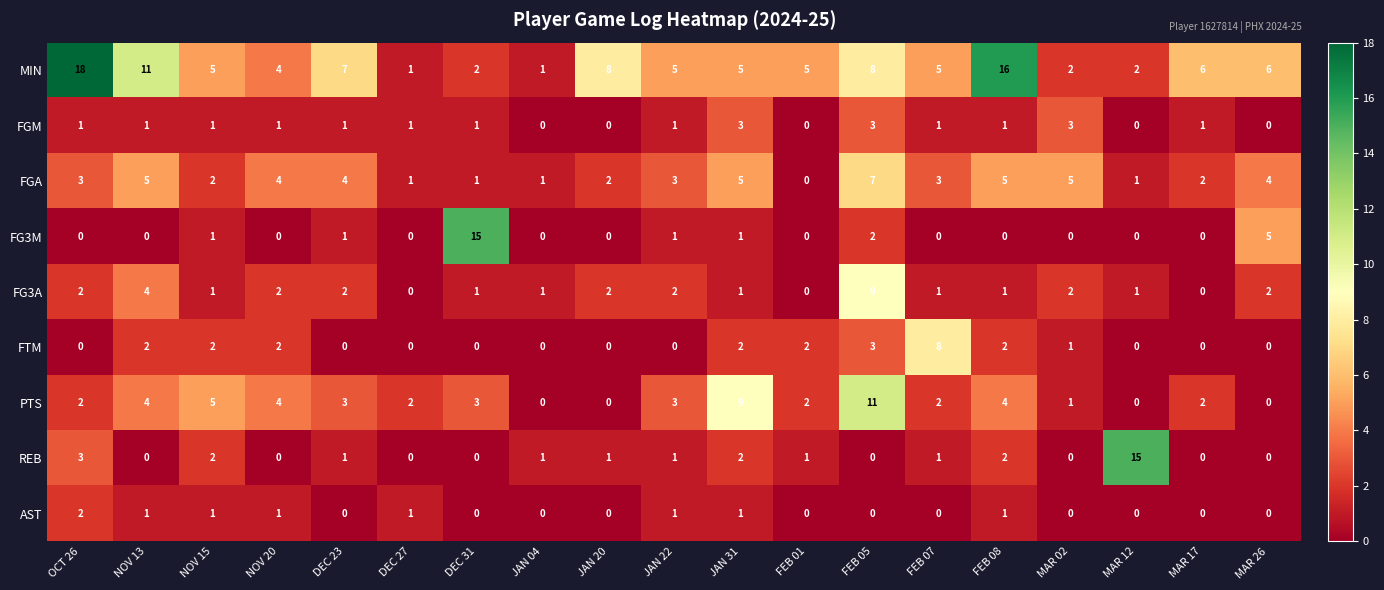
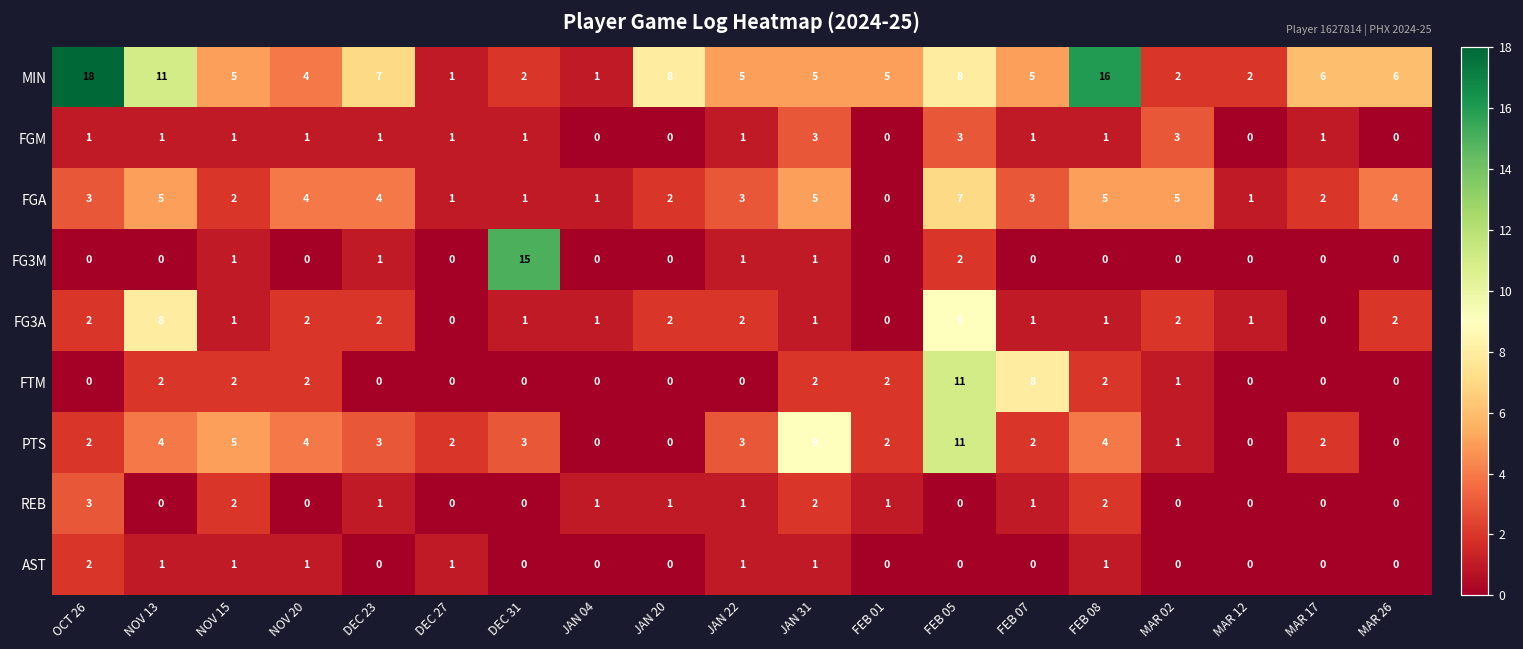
  {
    "MIN": {
      "OCT 26": 18,
      "NOV 13": 11,
      "NOV 15": 5,
      "NOV 20": 4,
      "DEC 23": 7,
      "DEC 27": 1,
      "DEC 31": 2,
      "JAN 04": 1,
      "JAN 20": 8,
      "JAN 22": 5,
      "JAN 31": 5,
      "FEB 01": 5,
      "FEB 05": 8,
      "FEB 07": 5,
      "FEB 08": 16,
      "MAR 02": 2,
      "MAR 12": 2,
      "MAR 17": 6,
      "MAR 26": 6
    },
    "FGM": {
      "OCT 26": 1,
      "NOV 13": 1,
      "NOV 15": 1,
      "NOV 20": 1,
      "DEC 23": 1,
      "DEC 27": 1,
      "DEC 31": 1,
      "JAN 04": 0,
      "JAN 20": 0,
      "JAN 22": 1,
      "JAN 31": 3,
      "FEB 01": 0,
      "FEB 05": 3,
      "FEB 07": 1,
      "FEB 08": 1,
      "MAR 02": 3,
      "MAR 12": 0,
      "MAR 17": 1,
      "MAR 26": 0
    },
    "FGA": {
      "OCT 26": 3,
      "NOV 13": 5,
      "NOV 15": 2,
      "NOV 20": 4,
      "DEC 23": 4,
      "DEC 27": 1,
      "DEC 31": 1,
      "JAN 04": 1,
      "JAN 20": 2,
      "JAN 22": 3,
      "JAN 31": 5,
      "FEB 01": 0,
      "FEB 05": 7,
      "FEB 07": 3,
      "FEB 08": 5,
      "MAR 02": 5,
      "MAR 12": 1,
      "MAR 17": 2,
      "MAR 26": 4
    },
    "FG3M": {
      "OCT 26": 0,
      "NOV 13": 0,
      "NOV 15": 1,
      "NOV 20": 0,
      "DEC 23": 1,
      "DEC 27": 0,
      "DEC 31": 15,
      "JAN 04": 0,
      "JAN 20": 0,
      "JAN 22": 1,
      "JAN 31": 1,
      "FEB 01": 0,
      "FEB 05": 2,
      "FEB 07": 0,
      "FEB 08": 0,
      "MAR 02": 0,
      "MAR 12": 0,
      "MAR 17": 0,
-     "MAR 26": 5
+     "MAR 26": 0
    },
    "FG3A": {
      "OCT 26": 2,
-     "NOV 13": 4,
+     "NOV 13": 8,
      "NOV 15": 1,
      "NOV 20": 2,
      "DEC 23": 2,
      "DEC 27": 0,
      "DEC 31": 1,
      "JAN 04": 1,
      "JAN 20": 2,
      "JAN 22": 2,
      "JAN 31": 1,
      "FEB 01": 0,
      "FEB 05": 9,
      "FEB 07": 1,
      "FEB 08": 1,
      "MAR 02": 2,
      "MAR 12": 1,
      "MAR 17": 0,
      "MAR 26": 2
    },
    "FTM": {
      "OCT 26": 0,
      "NOV 13": 2,
      "NOV 15": 2,
      "NOV 20": 2,
      "DEC 23": 0,
      "DEC 27": 0,
      "DEC 31": 0,
      "JAN 04": 0,
      "JAN 20": 0,
      "JAN 22": 0,
      "JAN 31": 2,
      "FEB 01": 2,
-     "FEB 05": 3,
+     "FEB 05": 11,
      "FEB 07": 8,
      "FEB 08": 2,
      "MAR 02": 1,
      "MAR 12": 0,
      "MAR 17": 0,
      "MAR 26": 0
    },
    "PTS": {
      "OCT 26": 2,
      "NOV 13": 4,
      "NOV 15": 5,
      "NOV 20": 4,
      "DEC 23": 3,
      "DEC 27": 2,
      "DEC 31": 3,
      "JAN 04": 0,
      "JAN 20": 0,
      "JAN 22": 3,
      "JAN 31": 9,
      "FEB 01": 2,
      "FEB 05": 11,
      "FEB 07": 2,
      "FEB 08": 4,
      "MAR 02": 1,
      "MAR 12": 0,
      "MAR 17": 2,
      "MAR 26": 0
    },
    "REB": {
      "OCT 26": 3,
      "NOV 13": 0,
      "NOV 15": 2,
      "NOV 20": 0,
      "DEC 23": 1,
      "DEC 27": 0,
      "DEC 31": 0,
      "JAN 04": 1,
      "JAN 20": 1,
      "JAN 22": 1,
      "JAN 31": 2,
      "FEB 01": 1,
      "FEB 05": 0,
      "FEB 07": 1,
      "FEB 08": 2,
      "MAR 02": 0,
-     "MAR 12": 15,
+     "MAR 12": 0,
      "MAR 17": 0,
      "MAR 26": 0
    },
    "AST": {
      "OCT 26": 2,
      "NOV 13": 1,
      "NOV 15": 1,
      "NOV 20": 1,
      "DEC 23": 0,
      "DEC 27": 1,
      "DEC 31": 0,
      "JAN 04": 0,
      "JAN 20": 0,
      "JAN 22": 1,
      "JAN 31": 1,
      "FEB 01": 0,
      "FEB 05": 0,
      "FEB 07": 0,
      "FEB 08": 1,
      "MAR 02": 0,
      "MAR 12": 0,
      "MAR 17": 0,
      "MAR 26": 0
    }
  }
